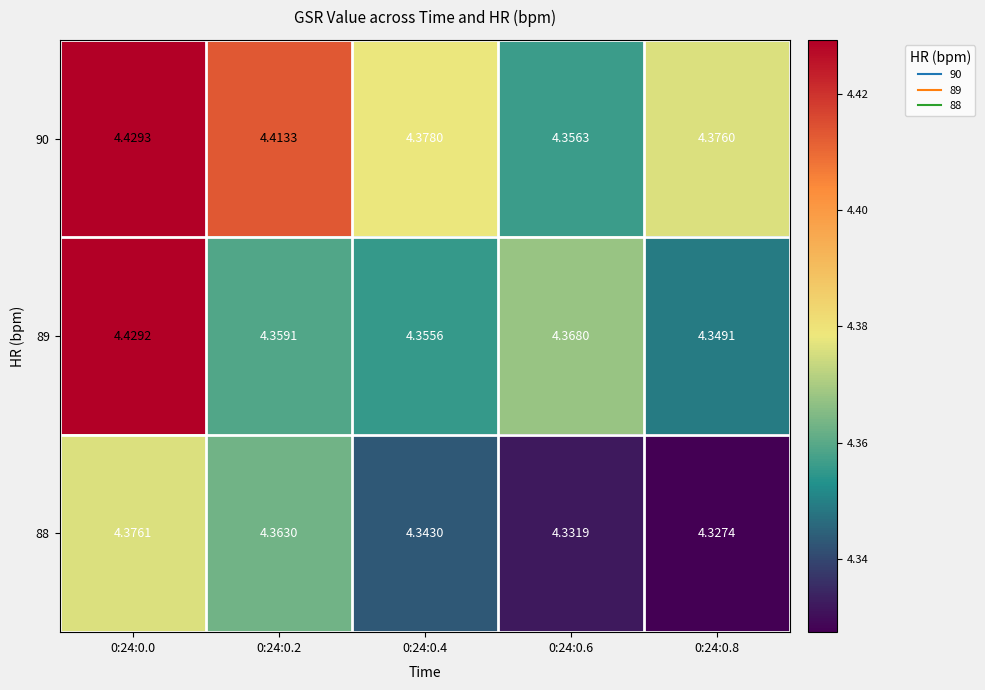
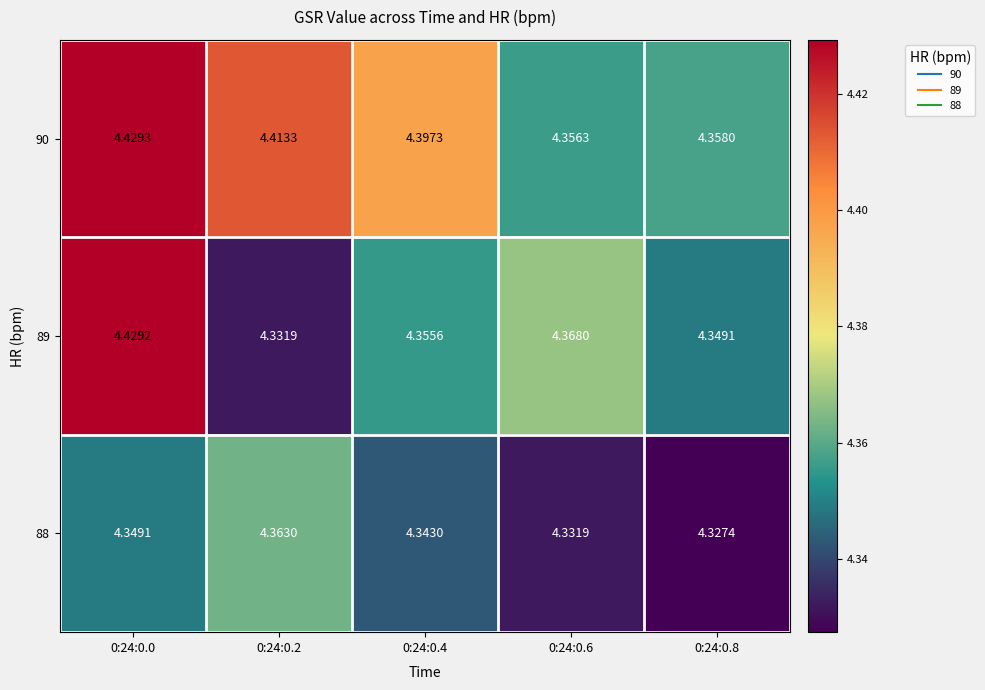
  {
    "90": {
      "0:24:0.0": 4.4293,
      "0:24:0.2": 4.4133,
-     "0:24:0.4": 4.3780,
+     "0:24:0.4": 4.3973,
      "0:24:0.6": 4.3563,
-     "0:24:0.8": 4.3760
+     "0:24:0.8": 4.3580
    },
    "89": {
      "0:24:0.0": 4.4292,
-     "0:24:0.2": 4.3591,
+     "0:24:0.2": 4.3319,
      "0:24:0.4": 4.3556,
      "0:24:0.6": 4.3680,
      "0:24:0.8": 4.3491
    },
    "88": {
-     "0:24:0.0": 4.3761,
+     "0:24:0.0": 4.3491,
      "0:24:0.2": 4.3630,
      "0:24:0.4": 4.3430,
      "0:24:0.6": 4.3319,
      "0:24:0.8": 4.3274
    }
  }
